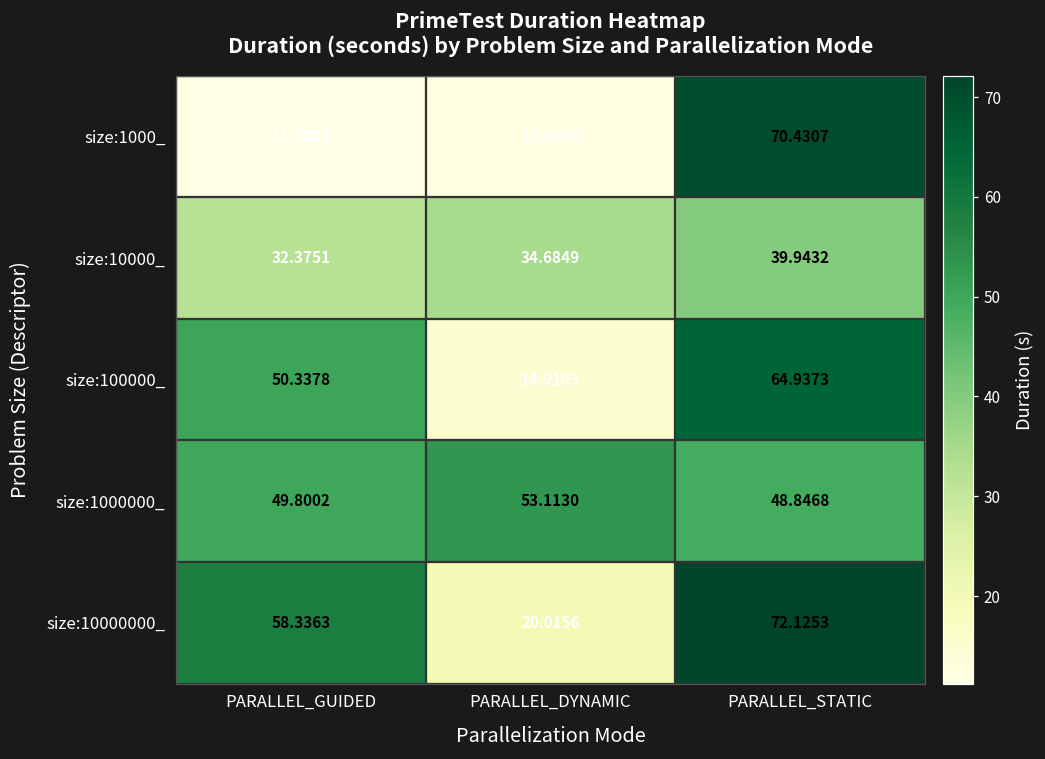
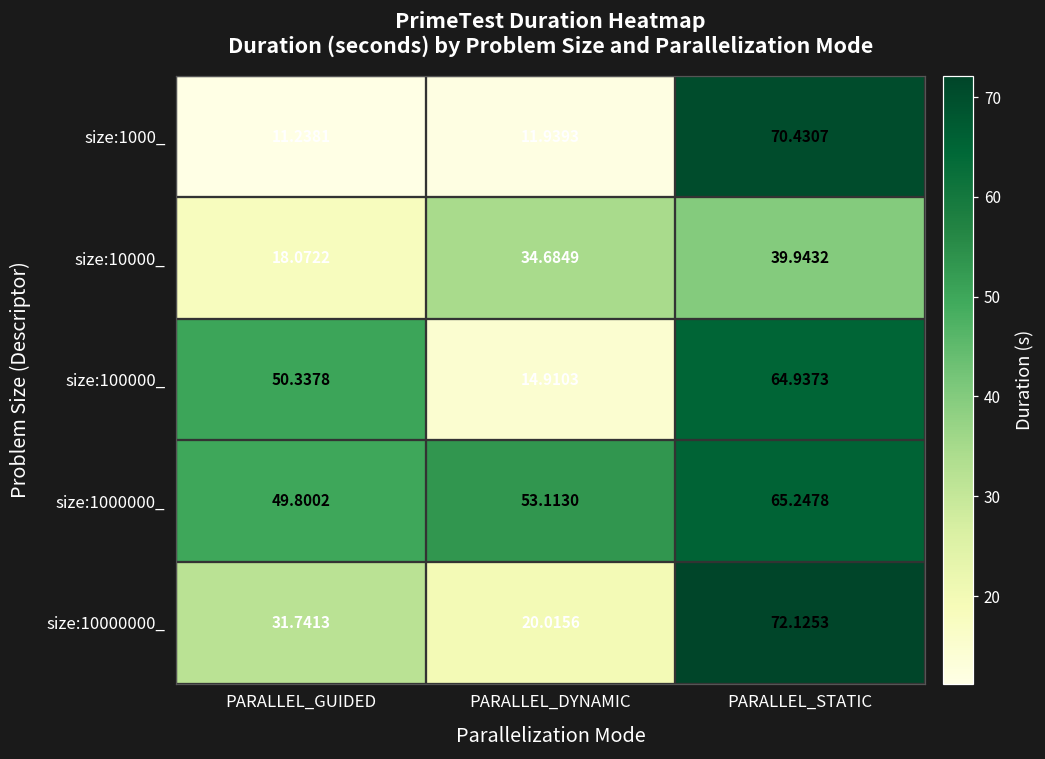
  {
    "size:1000_": {
      "PARALLEL_STATIC": 70.4307
    },
    "size:10000_": {
-     "PARALLEL_GUIDED": 32.3751,
+     "PARALLEL_GUIDED": 18.0722,
      "PARALLEL_DYNAMIC": 34.6849,
      "PARALLEL_STATIC": 39.9432
    },
    "size:100000_": {
      "PARALLEL_GUIDED": 50.3378,
      "PARALLEL_STATIC": 64.9373
    },
    "size:1000000_": {
      "PARALLEL_GUIDED": 49.8002,
      "PARALLEL_DYNAMIC": 53.1130,
-     "PARALLEL_STATIC": 48.8468
+     "PARALLEL_STATIC": 65.2478
    },
    "size:10000000_": {
-     "PARALLEL_GUIDED": 58.3363,
+     "PARALLEL_GUIDED": 31.7413,
      "PARALLEL_DYNAMIC": 20.0156,
      "PARALLEL_STATIC": 72.1253
    }
  }
